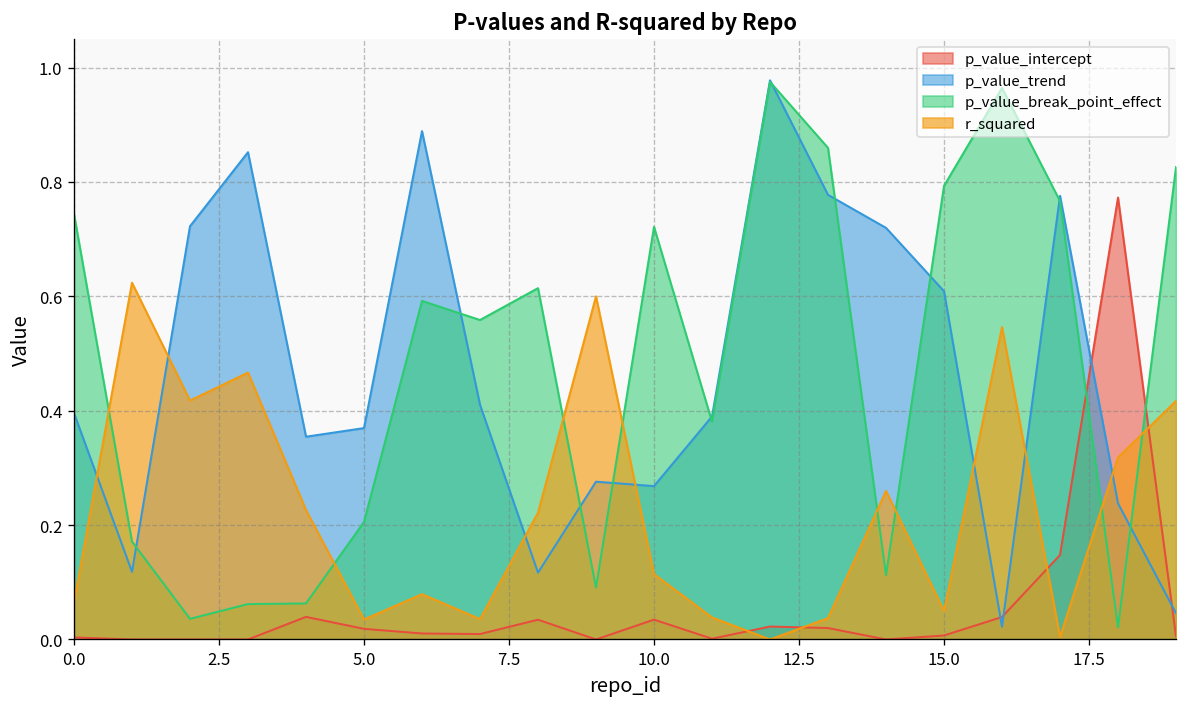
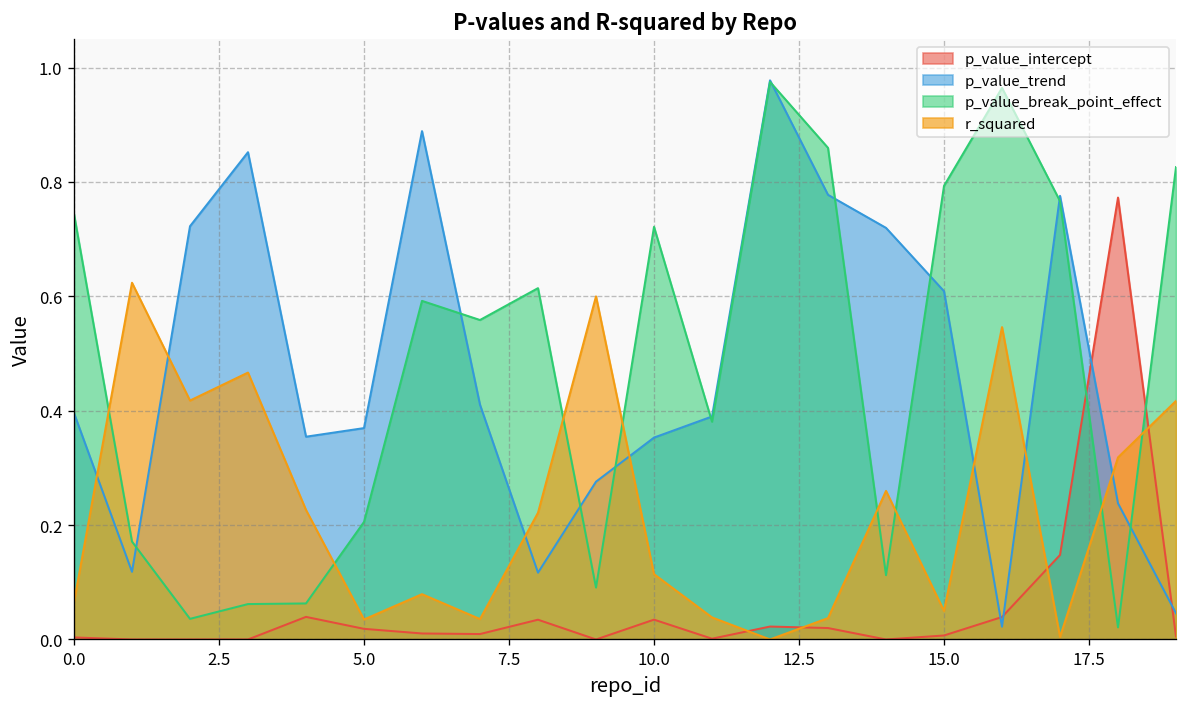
  {
    "p_value_intercept": {
      "0.0": 0.00,
      "5.0": 0.02,
      "10.0": 0.03,
      "15.0": 0.01
    },
    "p_value_trend": {
      "0.0": 0.40,
      "5.0": 0.37,
-     "10.0": 0.27,
+     "10.0": 0.35,
      "15.0": 0.61
    },
    "p_value_break_point_effect": {
      "0.0": 0.74,
      "5.0": 0.21,
      "10.0": 0.72,
      "15.0": 0.79
    },
    "r_squared": {
      "0.0": 0.07,
      "5.0": 0.03,
      "10.0": 0.11,
      "15.0": 0.05
    }
  }
